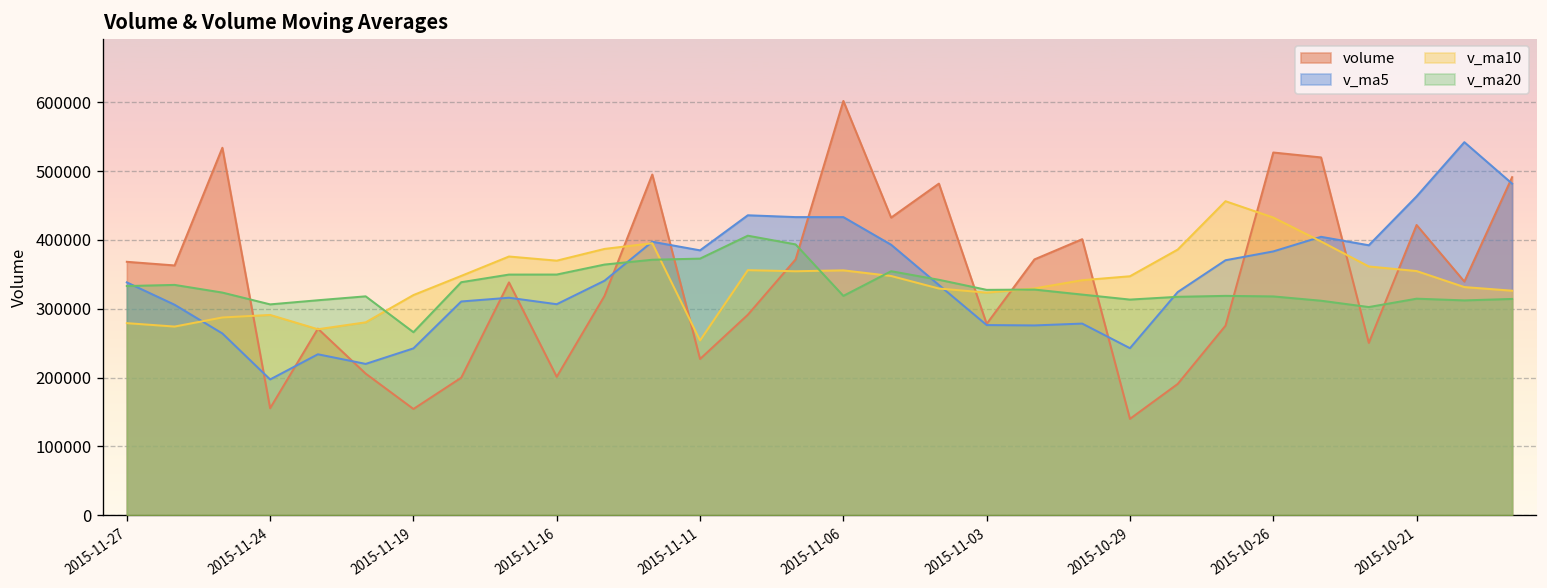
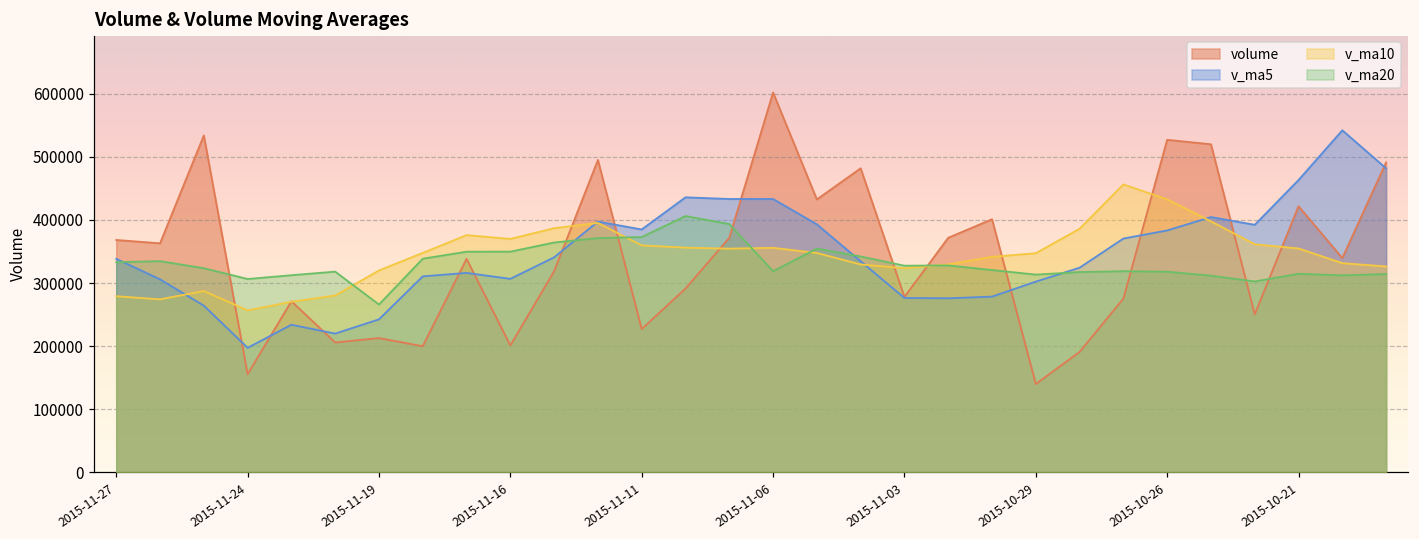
  {
    "volume": {
      "2015-11-27": 370000,
      "2015-11-24": 160000,
-     "2015-11-19": 150000,
+     "2015-11-19": 210000,
      "2015-11-16": 200000,
      "2015-11-11": 230000,
      "2015-11-06": 600000,
      "2015-10-29": 140000,
      "2015-10-26": 530000,
      "2015-10-21": 420000
    },
    "v_ma5": {
      "2015-11-27": 340000,
      "2015-11-24": 200000,
      "2015-11-19": 240000,
      "2015-11-16": 310000,
      "2015-11-11": 380000,
      "2015-11-06": 430000,
-     "2015-10-29": 240000,
+     "2015-10-29": 300000,
      "2015-10-26": 380000,
      "2015-10-21": 460000
    },
    "v_ma10": {
      "2015-11-27": 280000,
-     "2015-11-24": 290000,
+     "2015-11-24": 260000,
      "2015-11-19": 320000,
      "2015-11-16": 370000,
-     "2015-11-11": 250000,
+     "2015-11-11": 360000,
      "2015-11-06": 360000,
      "2015-10-29": 350000,
      "2015-10-26": 430000,
      "2015-10-21": 350000
    },
    "v_ma20": {
      "2015-11-27": 330000,
      "2015-11-24": 310000,
      "2015-11-19": 270000,
      "2015-11-16": 350000,
      "2015-11-11": 370000,
      "2015-11-06": 320000,
      "2015-10-29": 310000,
      "2015-10-26": 320000,
      "2015-10-21": 310000
    }
  }
